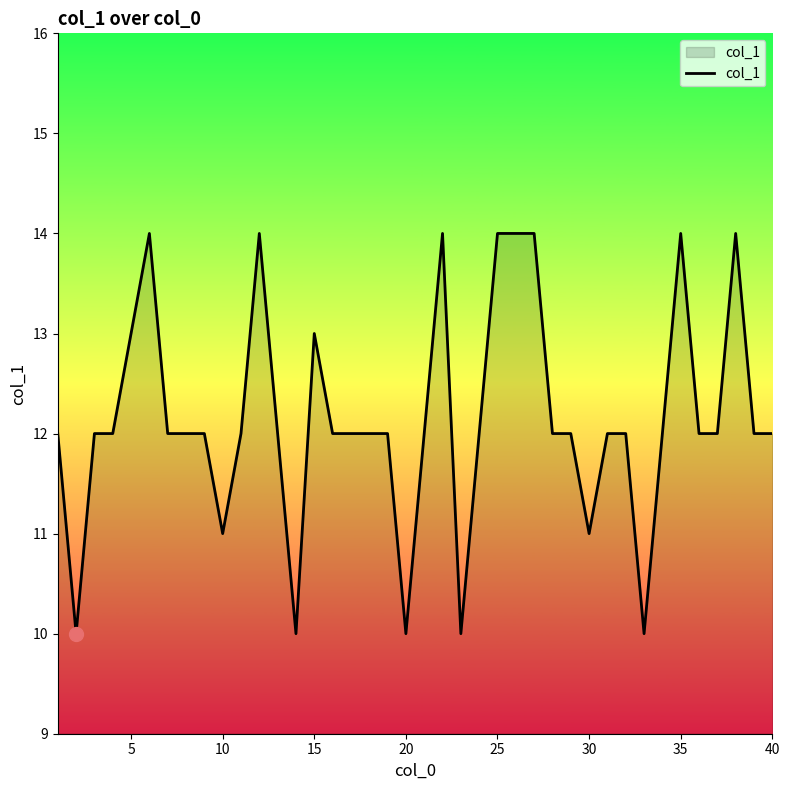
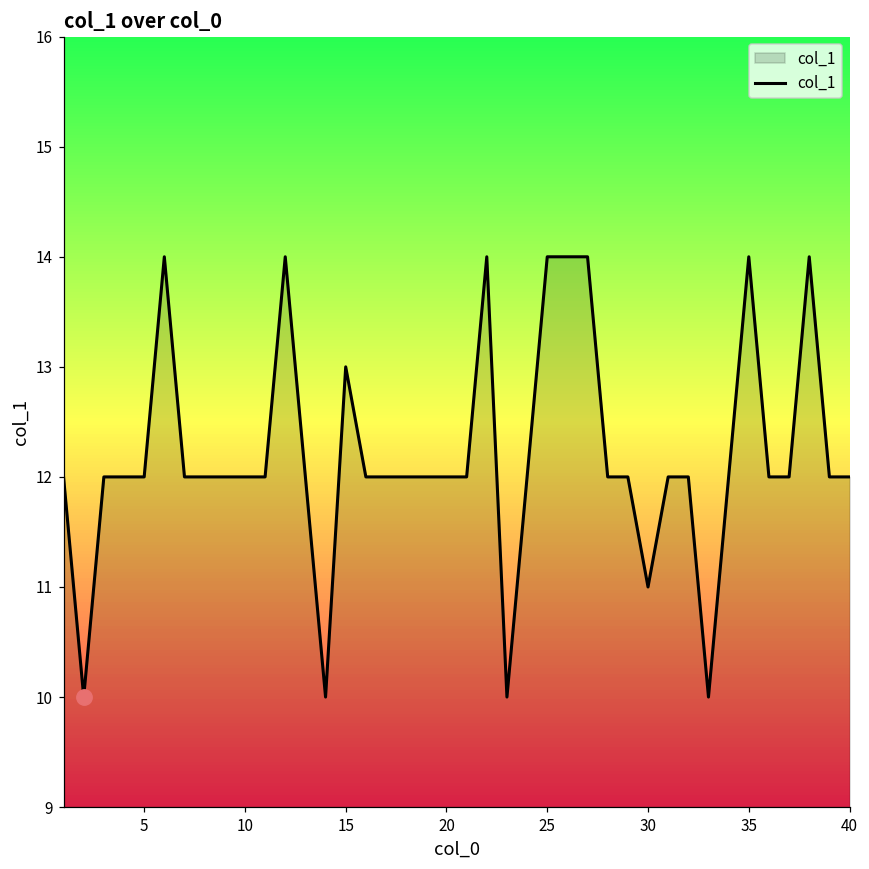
  {
    "col_1": {
-     "5": 13,
-     "10": 11,
+     "5": 12,
+     "10": 12,
      "15": 13,
-     "20": 10,
+     "20": 12,
      "25": 14,
      "30": 11,
      "35": 14,
      "40": 12
    }
  }
